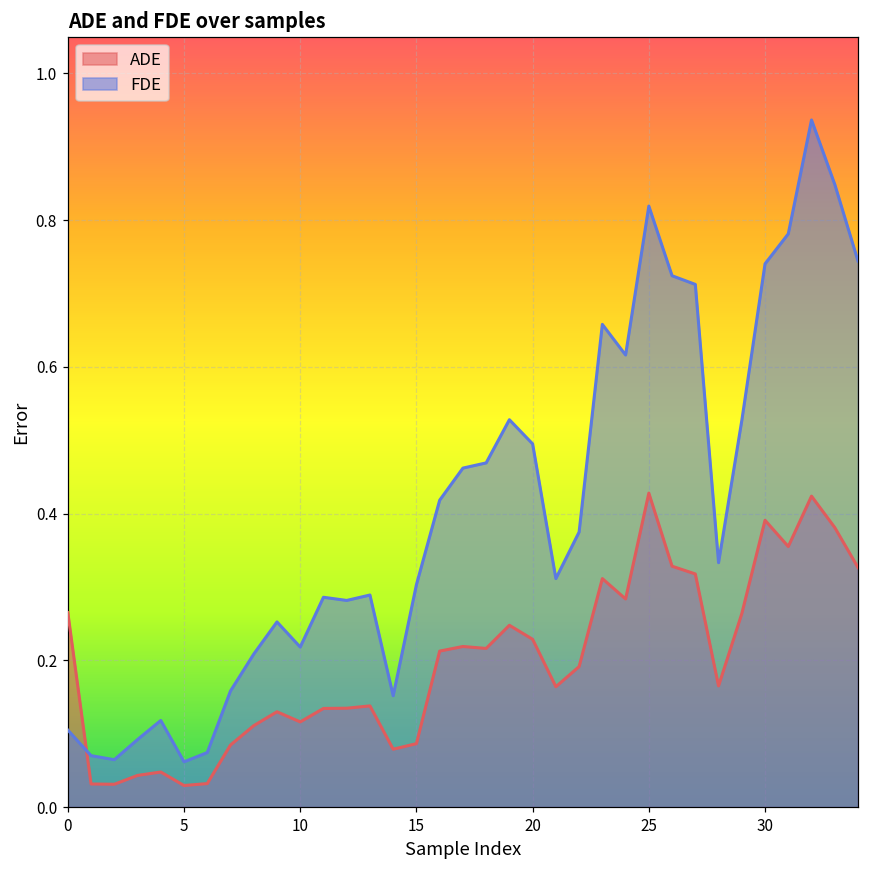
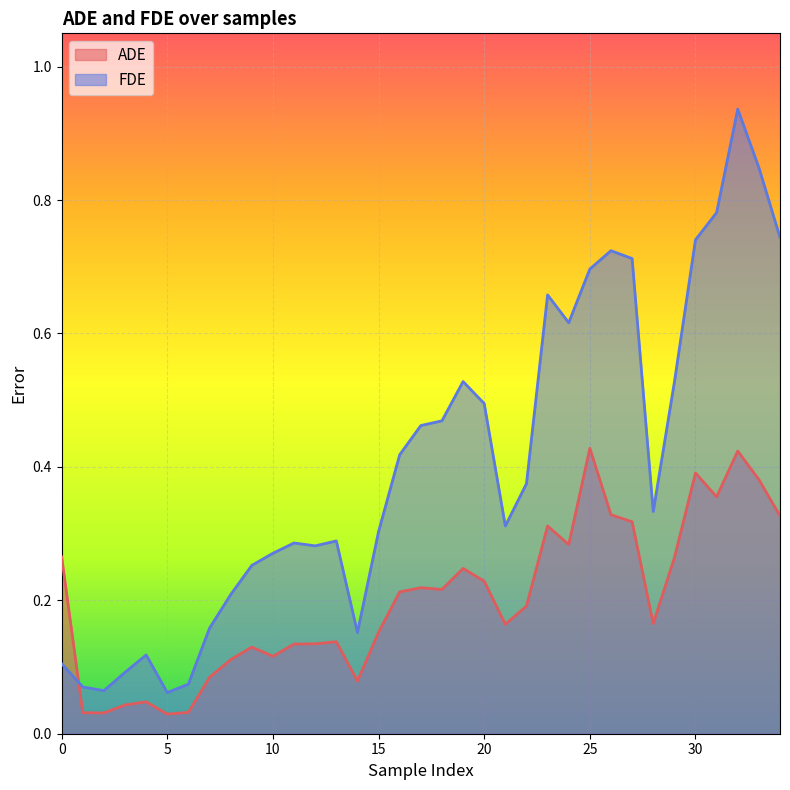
  {
    "ADE": {
      "0": 0.27,
      "5": 0.03,
      "10": 0.12,
-     "15": 0.09,
+     "15": 0.15,
      "20": 0.23,
      "25": 0.43,
      "30": 0.39
    },
    "FDE": {
      "0": 0.11,
      "5": 0.06,
-     "10": 0.22,
+     "10": 0.27,
      "15": 0.30,
      "20": 0.49,
-     "25": 0.82,
+     "25": 0.70,
      "30": 0.74
    }
  }
